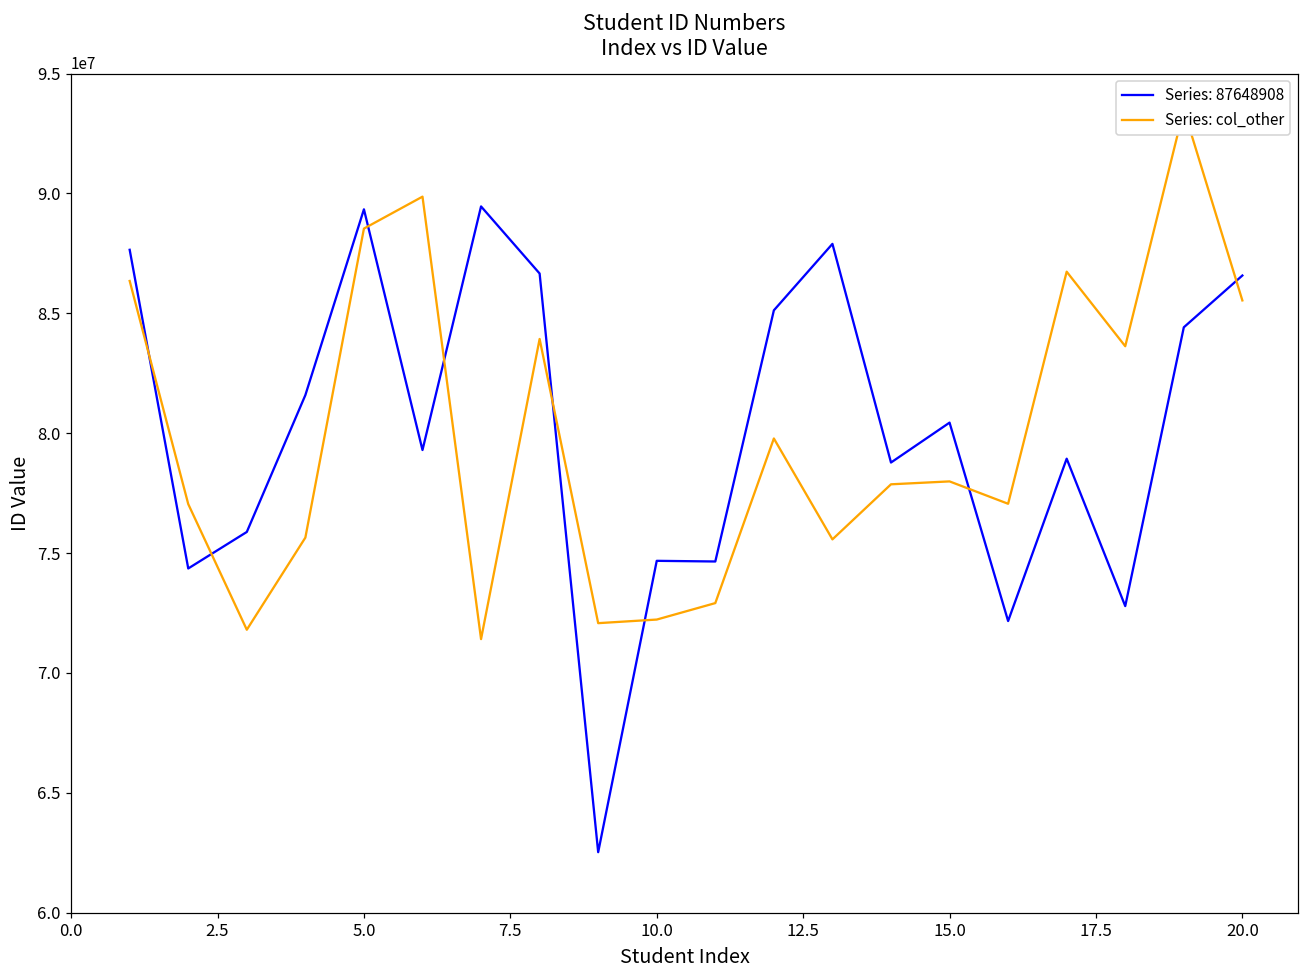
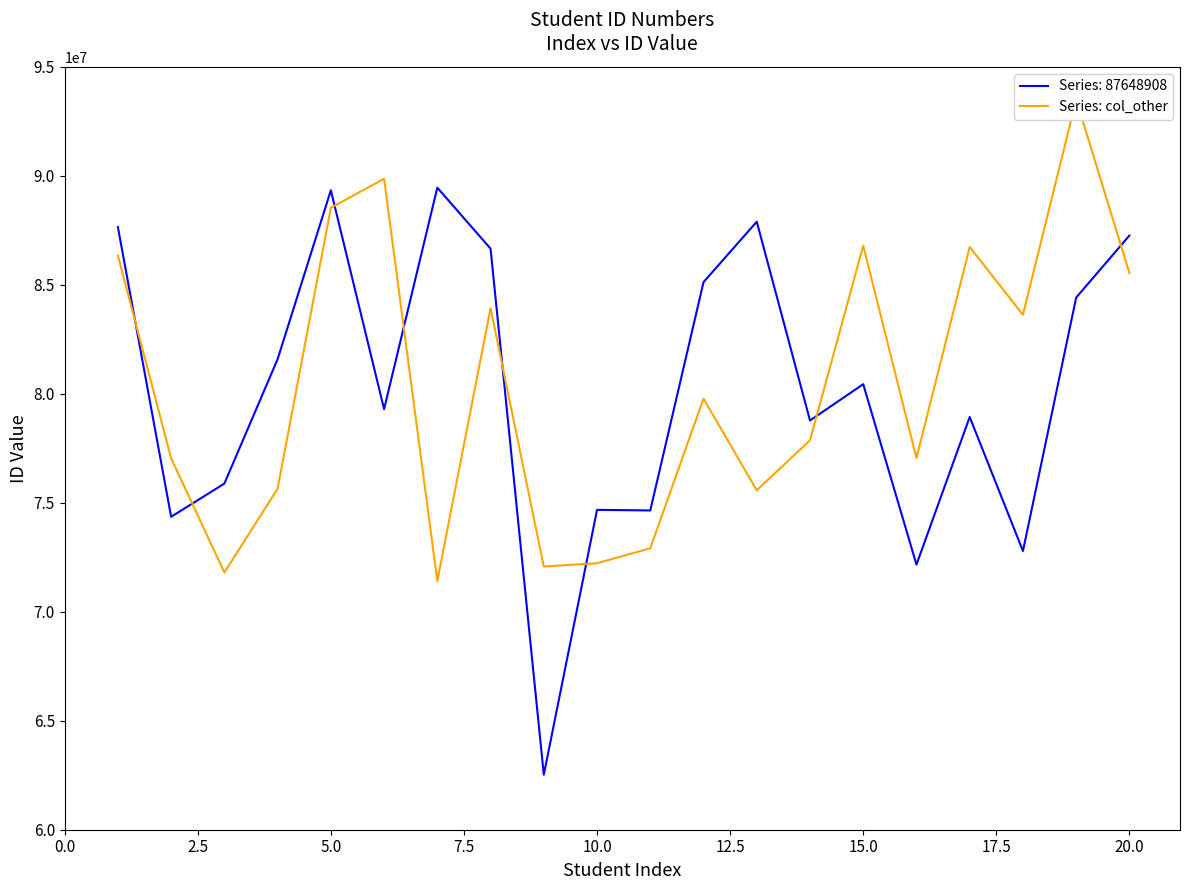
  {
    "Series: 87648908": {
      "5.0": 89300000,
      "10.0": 74700000,
      "15.0": 80400000,
-     "20.0": 86600000
+     "20.0": 87300000
    },
    "Series: col_other": {
      "5.0": 88500000,
      "10.0": 72200000,
-     "15.0": 78000000,
+     "15.0": 86800000,
      "20.0": 85500000
    }
  }
